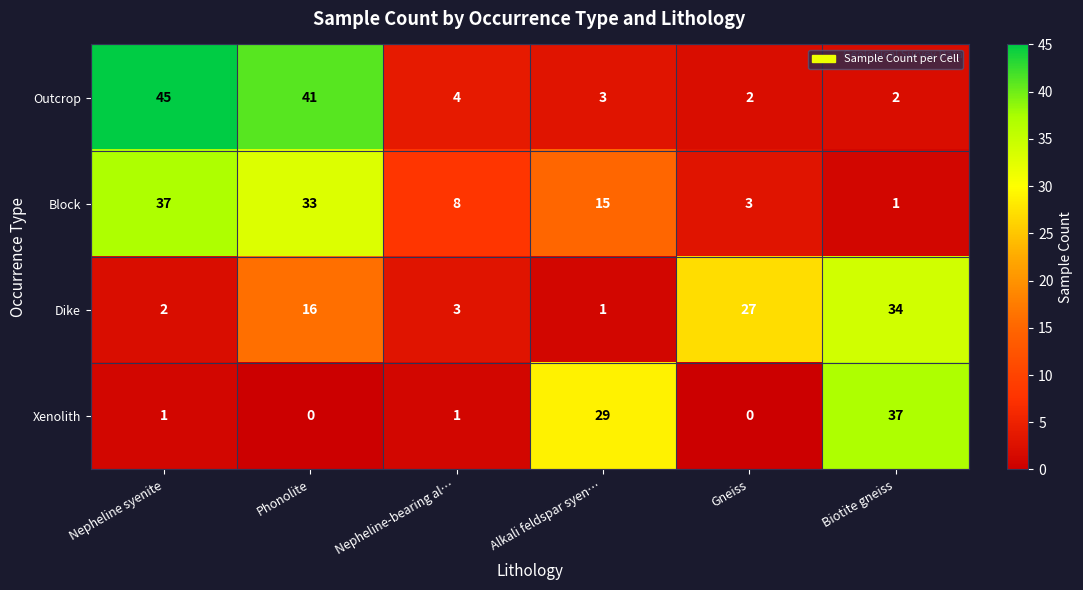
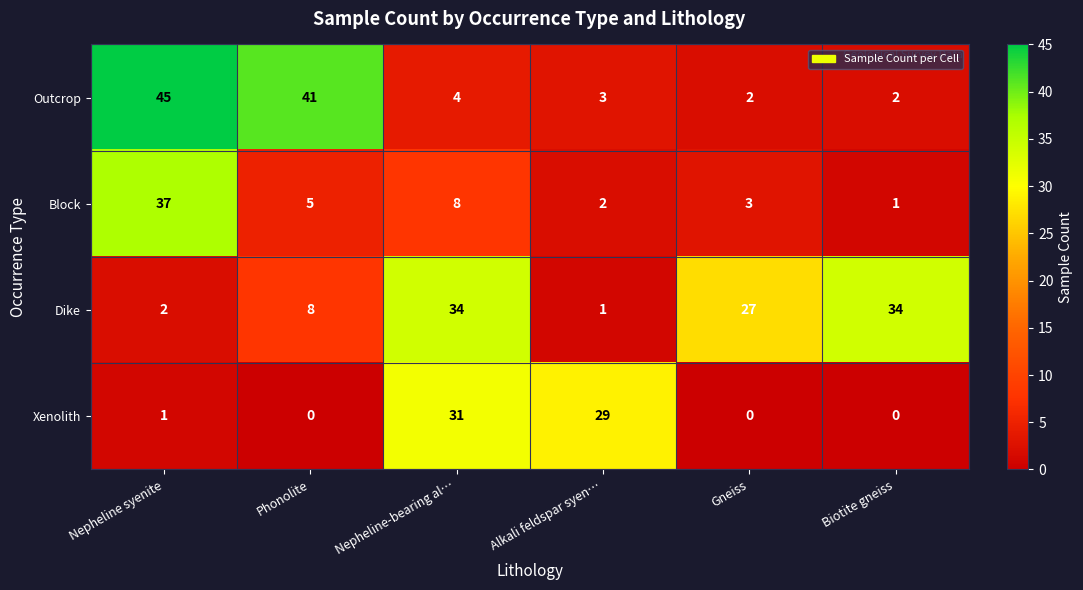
  {
    "Outcrop": {
      "Nepheline syenite": 45,
      "Phonolite": 41,
      "Nepheline-bearing al…": 4,
      "Alkali feldspar syen…": 3,
      "Gneiss": 2,
      "Biotite gneiss": 2
    },
    "Block": {
      "Nepheline syenite": 37,
-     "Phonolite": 33,
+     "Phonolite": 5,
      "Nepheline-bearing al…": 8,
-     "Alkali feldspar syen…": 15,
+     "Alkali feldspar syen…": 2,
      "Gneiss": 3,
      "Biotite gneiss": 1
    },
    "Dike": {
      "Nepheline syenite": 2,
-     "Phonolite": 16,
-     "Nepheline-bearing al…": 3,
+     "Phonolite": 8,
+     "Nepheline-bearing al…": 34,
      "Alkali feldspar syen…": 1,
      "Gneiss": 27,
      "Biotite gneiss": 34
    },
    "Xenolith": {
      "Nepheline syenite": 1,
      "Phonolite": 0,
-     "Nepheline-bearing al…": 1,
+     "Nepheline-bearing al…": 31,
      "Alkali feldspar syen…": 29,
      "Gneiss": 0,
-     "Biotite gneiss": 37
+     "Biotite gneiss": 0
    }
  }
